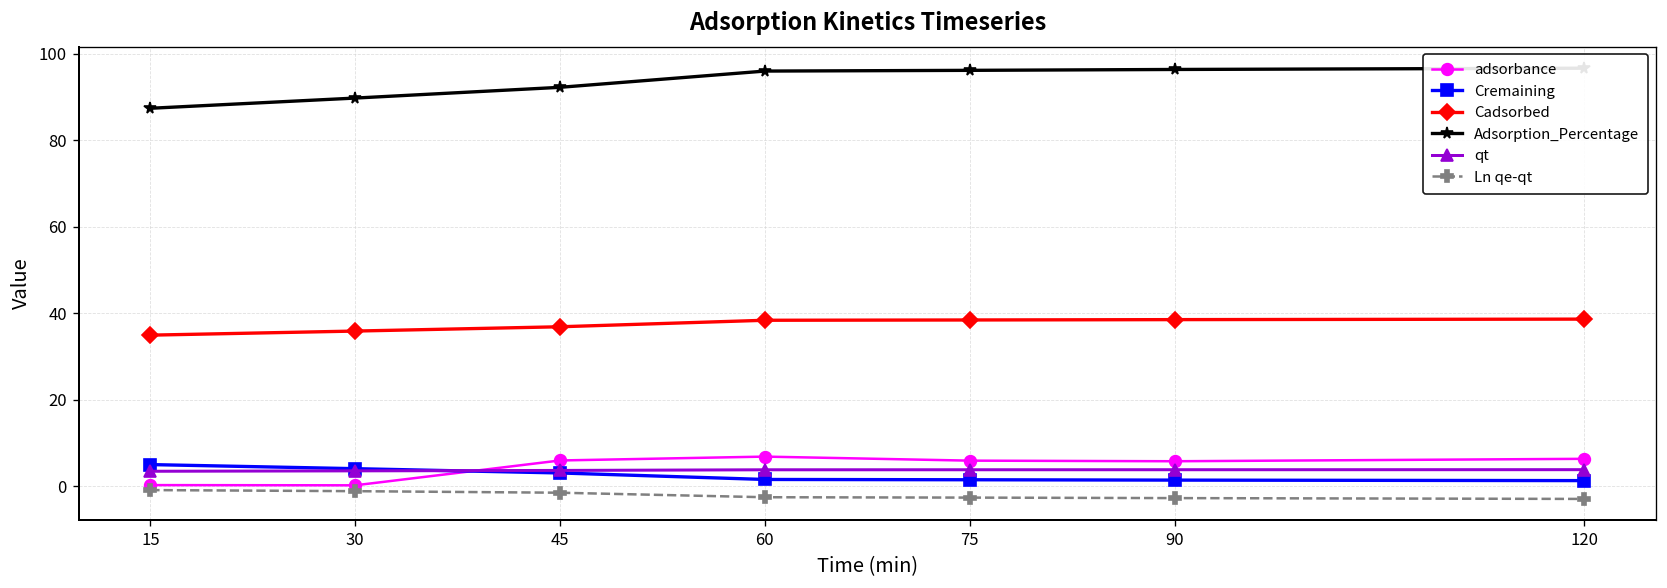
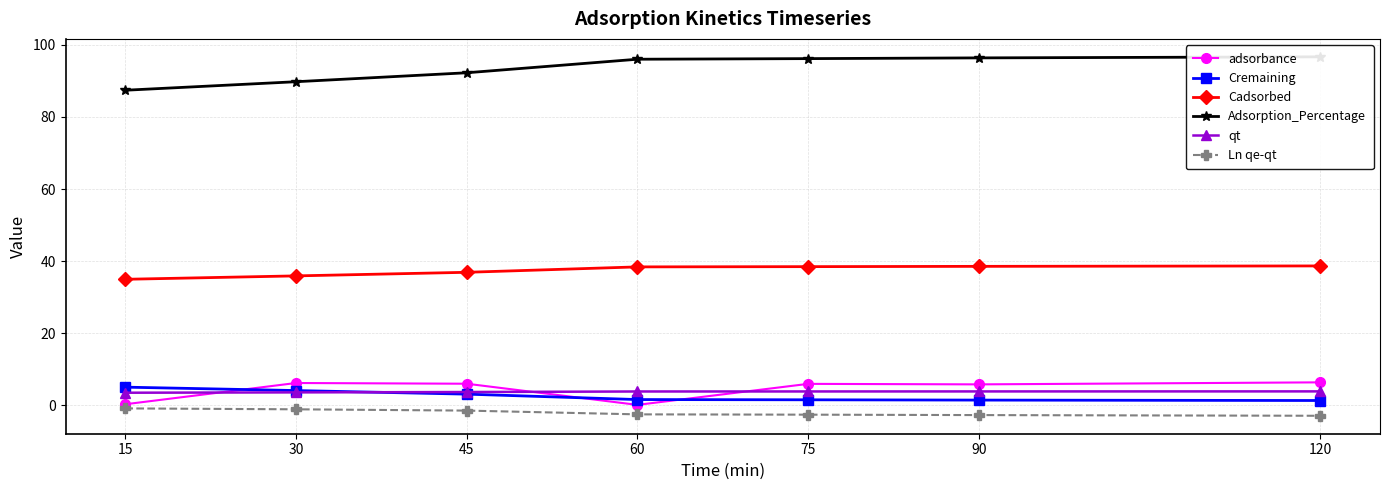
  {
    "adsorbance": {
      "15": 0,
-     "30": 0,
+     "30": 6,
      "45": 6,
-     "60": 7,
+     "60": 0,
      "75": 6,
      "90": 6,
      "120": 6
    },
    "Cremaining": {
      "15": 5,
      "60": 2,
      "75": 2,
      "90": 1,
      "120": 1
    },
    "Cadsorbed": {
      "15": 35,
      "30": 36,
      "45": 37,
      "60": 38,
      "75": 38,
      "90": 39,
      "120": 39
    },
    "Adsorption_Percentage": {
      "15": 87,
      "30": 90,
      "45": 92,
      "60": 96,
      "75": 96,
      "90": 96
    },
    "qt": {
      "15": 3,
      "60": 4,
      "75": 4,
      "90": 4,
      "120": 4
    },
    "Ln qe-qt": {
      "15": -1,
      "30": -1,
      "45": -1,
      "60": -3,
      "75": -3,
      "90": -3,
      "120": -3
    }
  }
